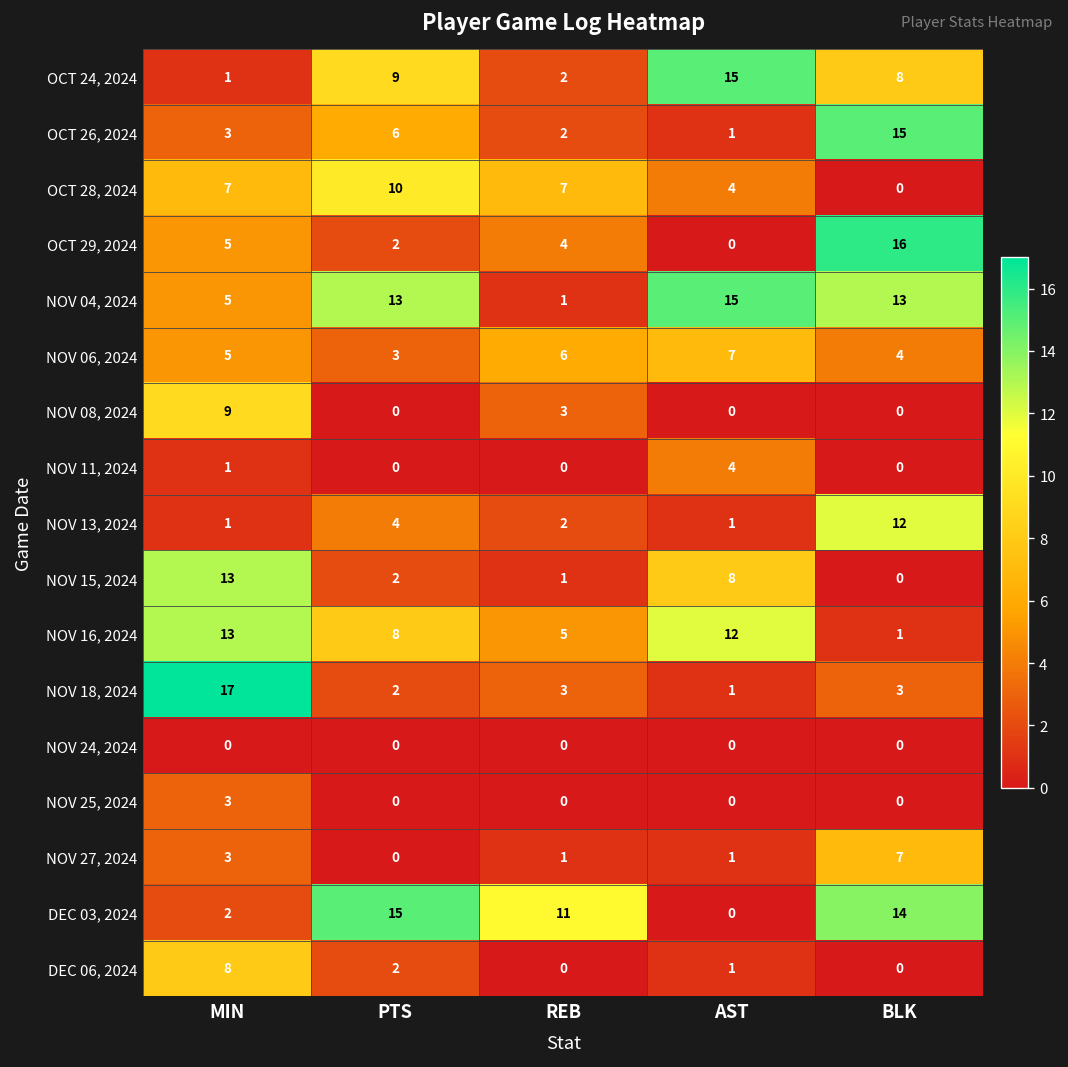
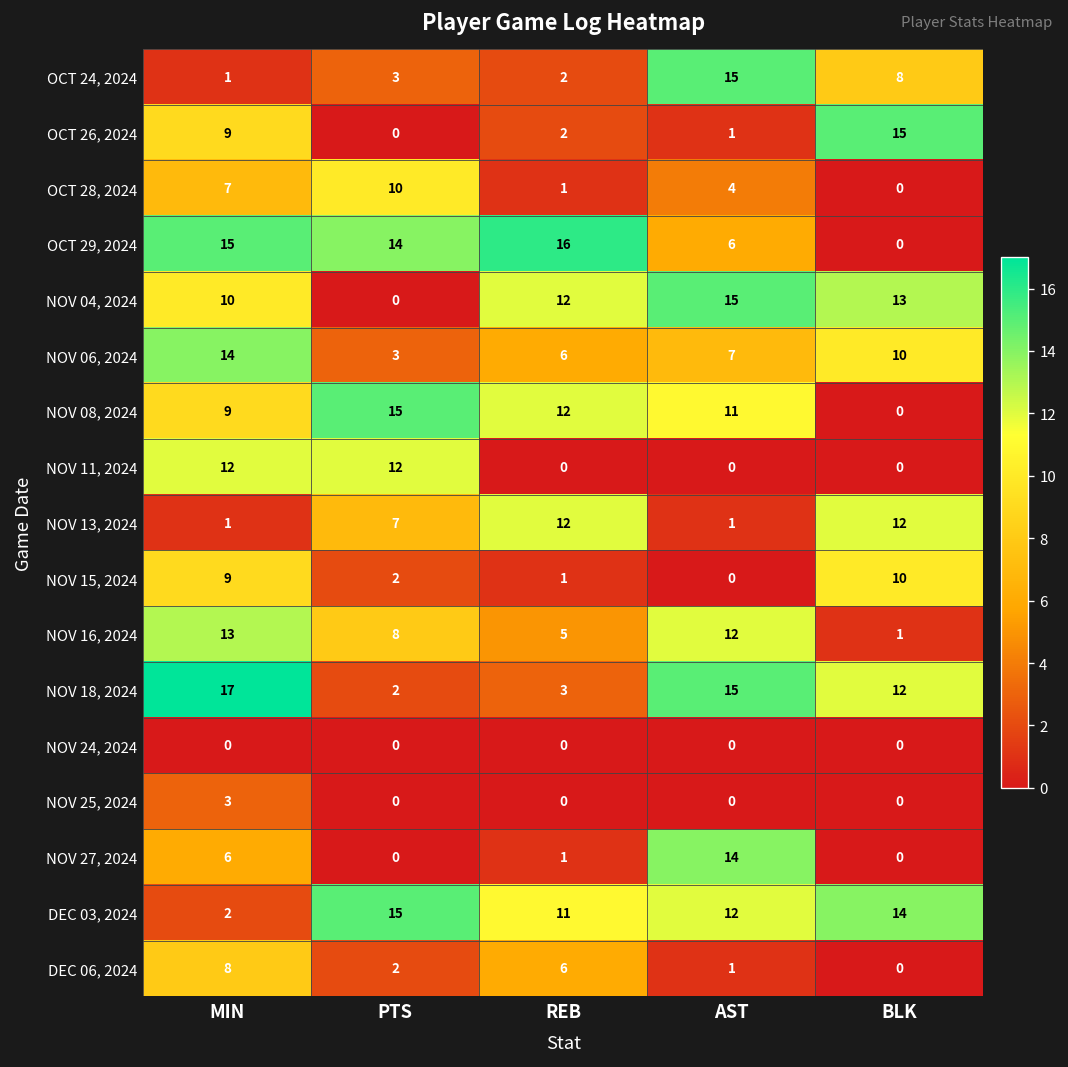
  {
    "OCT 24, 2024": {
      "MIN": 1,
-     "PTS": 9,
+     "PTS": 3,
      "REB": 2,
      "AST": 15,
      "BLK": 8
    },
    "OCT 26, 2024": {
-     "MIN": 3,
-     "PTS": 6,
+     "MIN": 9,
+     "PTS": 0,
      "REB": 2,
      "AST": 1,
      "BLK": 15
    },
    "OCT 28, 2024": {
      "MIN": 7,
      "PTS": 10,
-     "REB": 7,
+     "REB": 1,
      "AST": 4,
      "BLK": 0
    },
    "OCT 29, 2024": {
-     "MIN": 5,
-     "PTS": 2,
-     "REB": 4,
-     "AST": 0,
-     "BLK": 16
+     "MIN": 15,
+     "PTS": 14,
+     "REB": 16,
+     "AST": 6,
+     "BLK": 0
    },
    "NOV 04, 2024": {
-     "MIN": 5,
-     "PTS": 13,
-     "REB": 1,
+     "MIN": 10,
+     "PTS": 0,
+     "REB": 12,
      "AST": 15,
      "BLK": 13
    },
    "NOV 06, 2024": {
-     "MIN": 5,
+     "MIN": 14,
      "PTS": 3,
      "REB": 6,
      "AST": 7,
-     "BLK": 4
+     "BLK": 10
    },
    "NOV 08, 2024": {
      "MIN": 9,
-     "PTS": 0,
-     "REB": 3,
-     "AST": 0,
+     "PTS": 15,
+     "REB": 12,
+     "AST": 11,
      "BLK": 0
    },
    "NOV 11, 2024": {
-     "MIN": 1,
-     "PTS": 0,
+     "MIN": 12,
+     "PTS": 12,
      "REB": 0,
-     "AST": 4,
+     "AST": 0,
      "BLK": 0
    },
    "NOV 13, 2024": {
      "MIN": 1,
-     "PTS": 4,
-     "REB": 2,
+     "PTS": 7,
+     "REB": 12,
      "AST": 1,
      "BLK": 12
    },
    "NOV 15, 2024": {
-     "MIN": 13,
+     "MIN": 9,
      "PTS": 2,
      "REB": 1,
-     "AST": 8,
-     "BLK": 0
+     "AST": 0,
+     "BLK": 10
    },
    "NOV 16, 2024": {
      "MIN": 13,
      "PTS": 8,
      "REB": 5,
      "AST": 12,
      "BLK": 1
    },
    "NOV 18, 2024": {
      "MIN": 17,
      "PTS": 2,
      "REB": 3,
-     "AST": 1,
-     "BLK": 3
+     "AST": 15,
+     "BLK": 12
    },
    "NOV 24, 2024": {
      "MIN": 0,
      "PTS": 0,
      "REB": 0,
      "AST": 0,
      "BLK": 0
    },
    "NOV 25, 2024": {
      "MIN": 3,
      "PTS": 0,
      "REB": 0,
      "AST": 0,
      "BLK": 0
    },
    "NOV 27, 2024": {
-     "MIN": 3,
+     "MIN": 6,
      "PTS": 0,
      "REB": 1,
-     "AST": 1,
-     "BLK": 7
+     "AST": 14,
+     "BLK": 0
    },
    "DEC 03, 2024": {
      "MIN": 2,
      "PTS": 15,
      "REB": 11,
-     "AST": 0,
+     "AST": 12,
      "BLK": 14
    },
    "DEC 06, 2024": {
      "MIN": 8,
      "PTS": 2,
-     "REB": 0,
+     "REB": 6,
      "AST": 1,
      "BLK": 0
    }
  }
